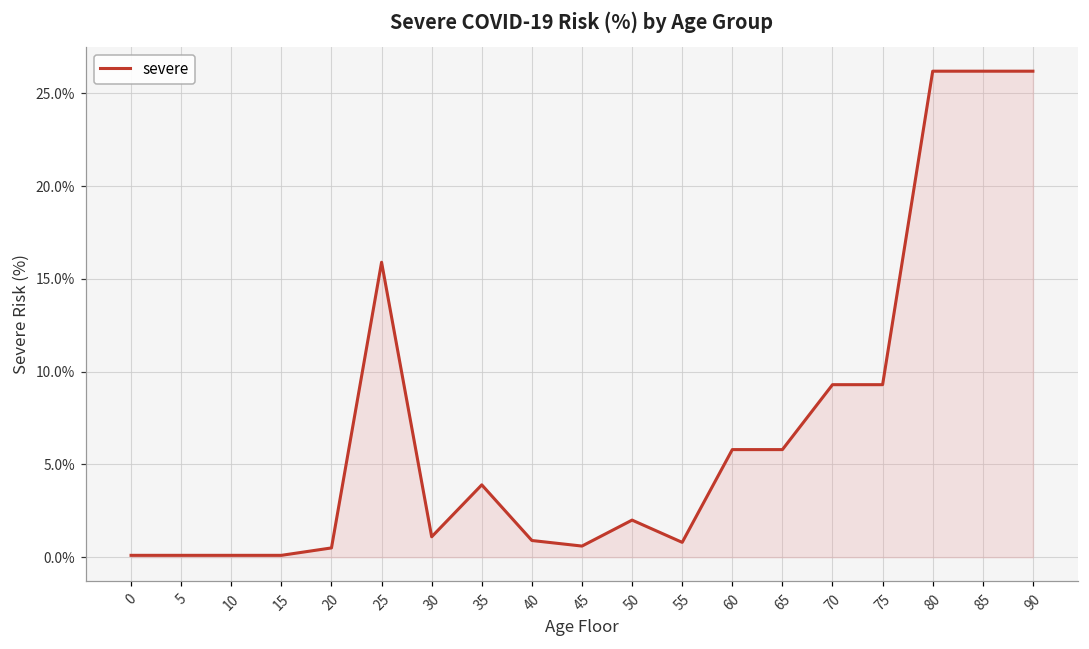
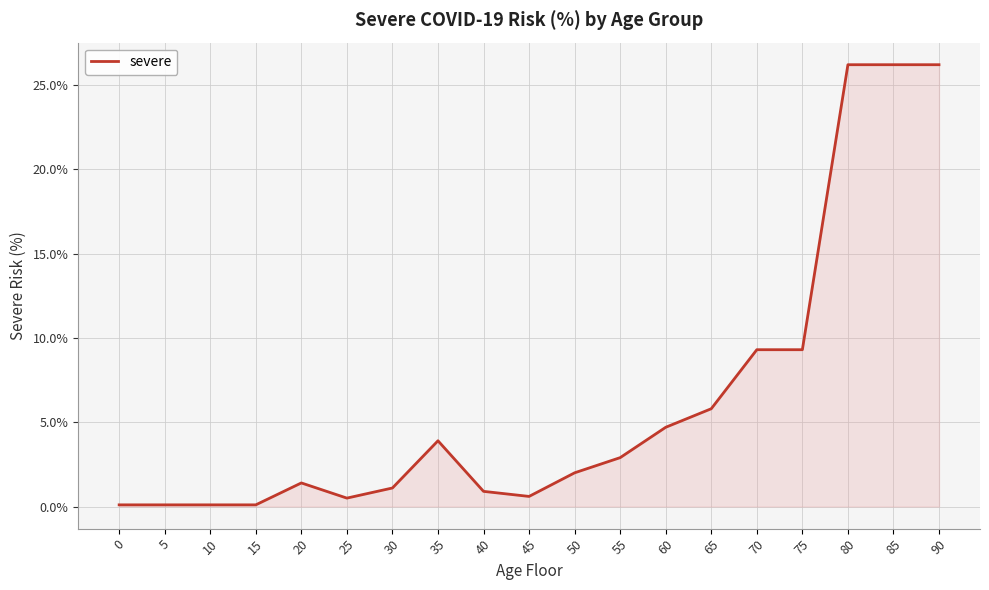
  {
    "0": "0.1%",
    "5": "0.1%",
    "10": "0.1%",
    "15": "0.1%",
-   "20": "0.5%",
-   "25": "15.9%",
+   "20": "1.4%",
+   "25": "0.5%",
    "30": "1.1%",
    "35": "3.9%",
    "40": "0.9%",
    "45": "0.6%",
    "50": "2.0%",
-   "55": "0.8%",
-   "60": "5.8%",
+   "55": "2.9%",
+   "60": "4.7%",
    "65": "5.8%",
    "70": "9.3%",
    "75": "9.3%",
    "80": "26.2%",
    "85": "26.2%",
    "90": "26.2%"
  }
